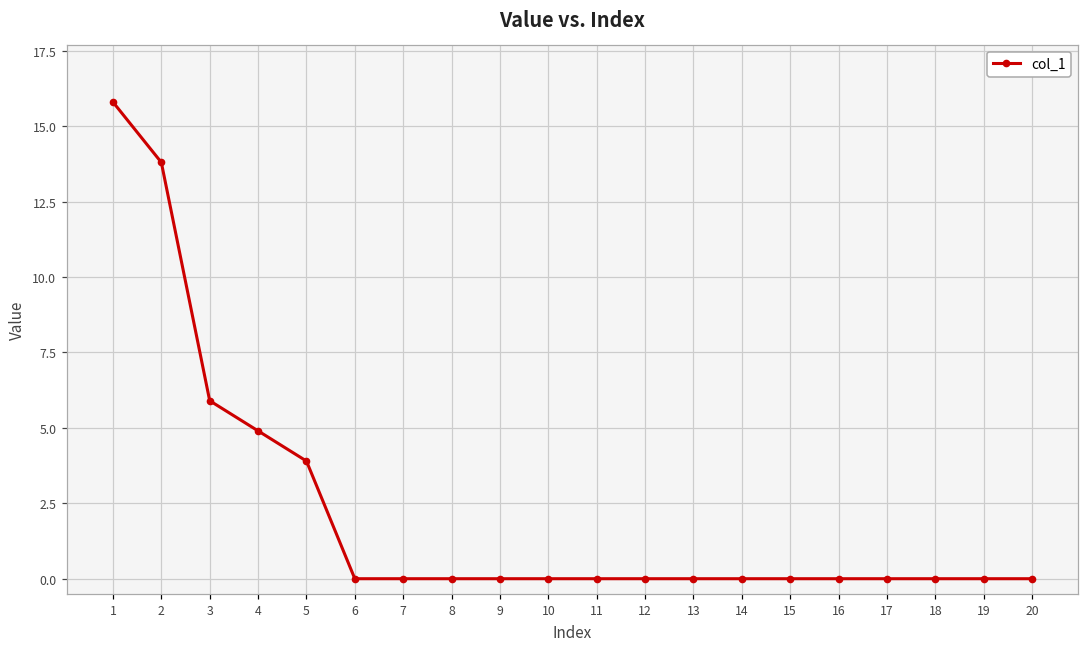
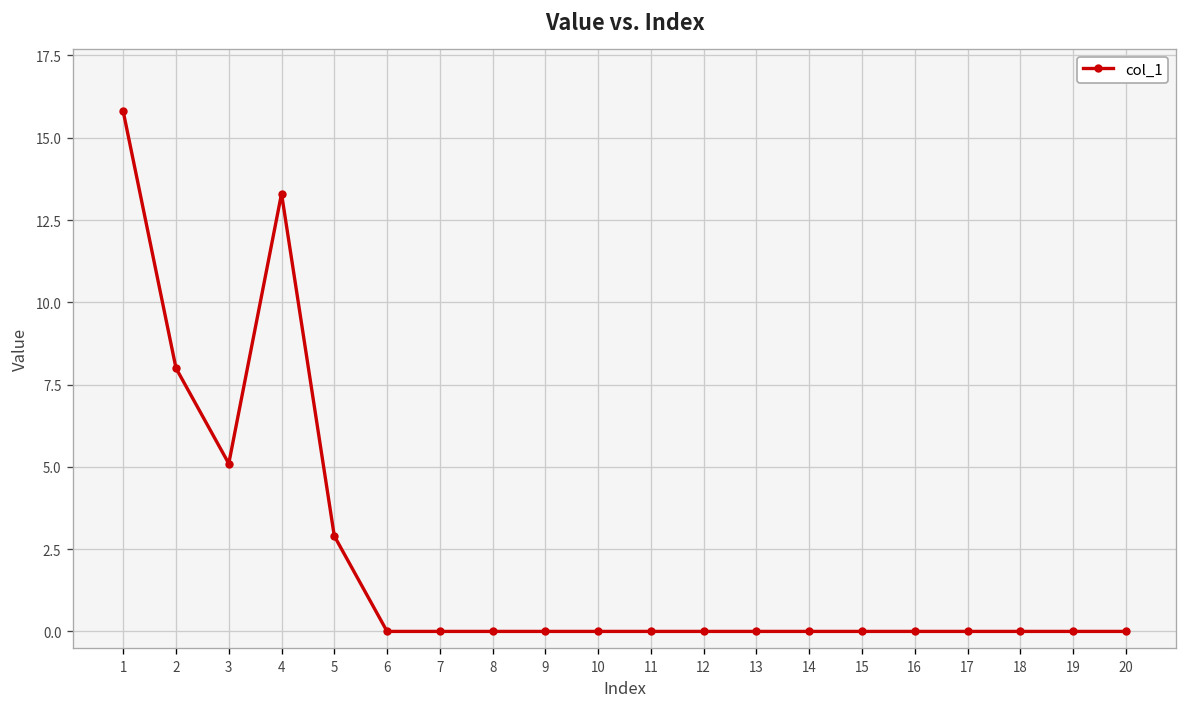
  {
    "1": 15.8,
-   "2": 13.8,
-   "3": 5.9,
-   "4": 4.9,
-   "5": 3.9,
+   "2": 8.0,
+   "3": 5.1,
+   "4": 13.3,
+   "5": 2.9,
    "6": 0.0,
    "7": 0.0,
    "8": 0.0,
    "9": 0.0,
    "10": 0.0,
    "11": 0.0,
    "12": 0.0,
    "13": 0.0,
    "14": 0.0,
    "15": 0.0,
    "16": 0.0,
    "17": 0.0,
    "18": 0.0,
    "19": 0.0,
    "20": 0.0
  }
